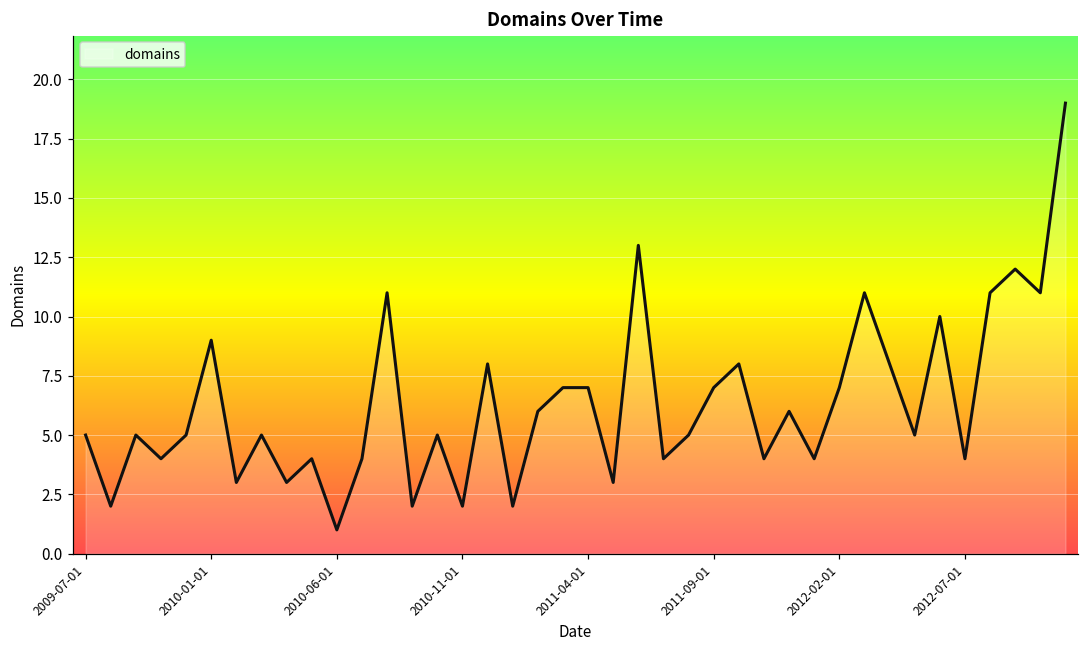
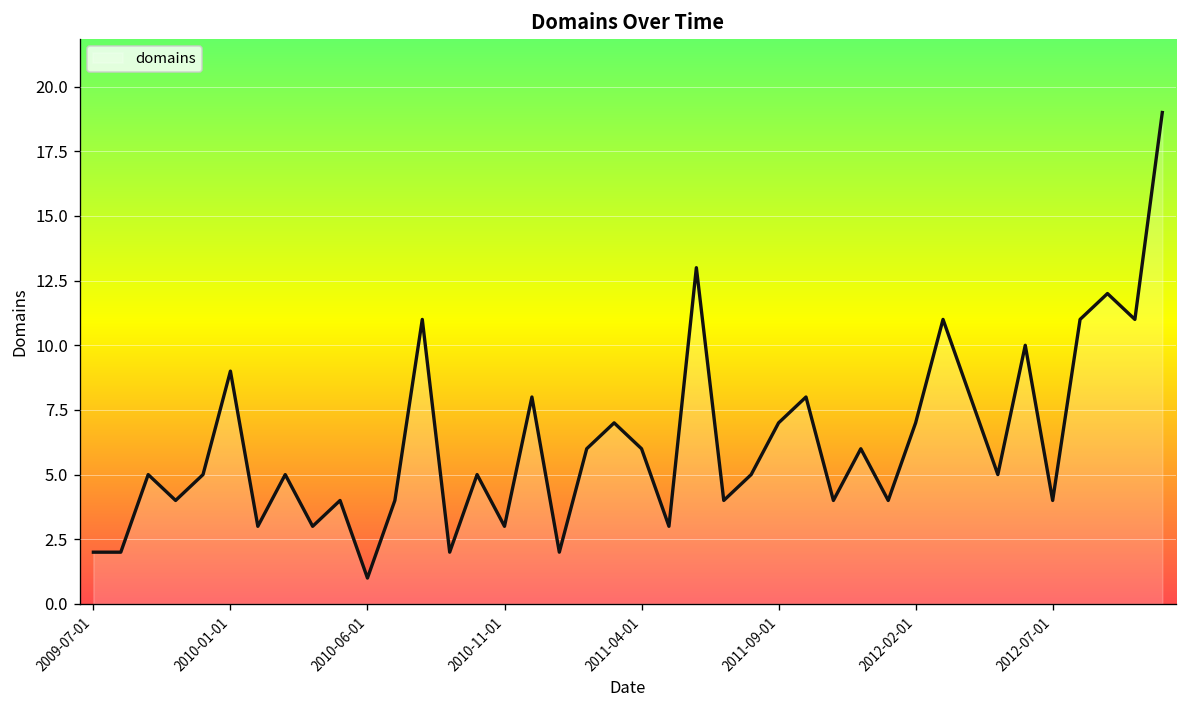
  {
-   "2009-07-01": 5,
+   "2009-07-01": 2,
    "2010-01-01": 9,
    "2010-06-01": 1,
-   "2010-11-01": 2,
-   "2011-04-01": 7,
+   "2010-11-01": 3,
+   "2011-04-01": 6,
    "2011-09-01": 7,
    "2012-02-01": 7,
    "2012-07-01": 4
  }
